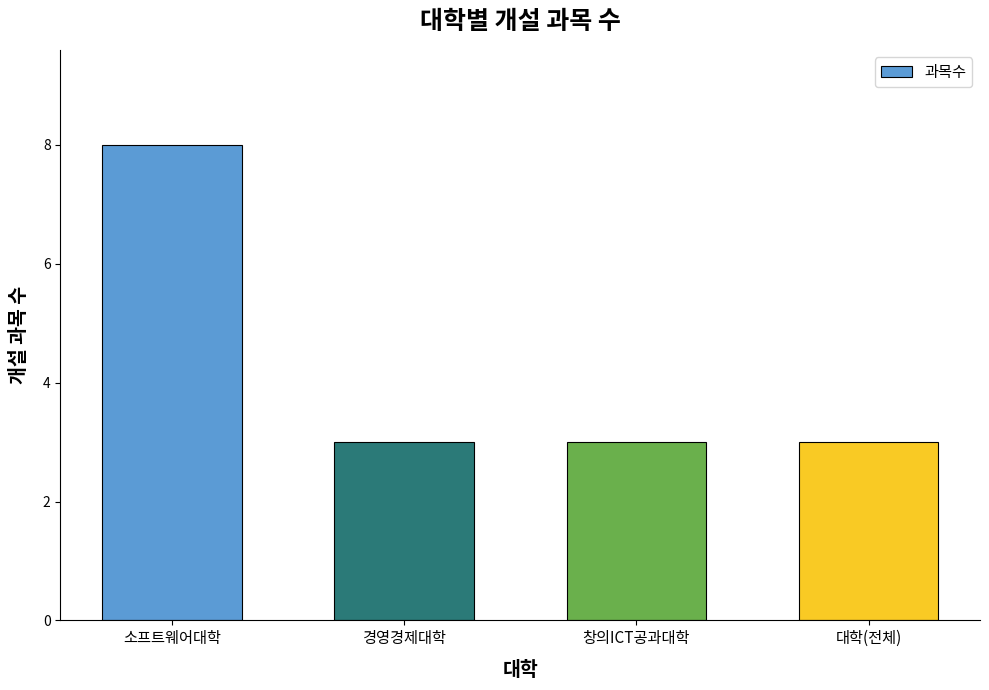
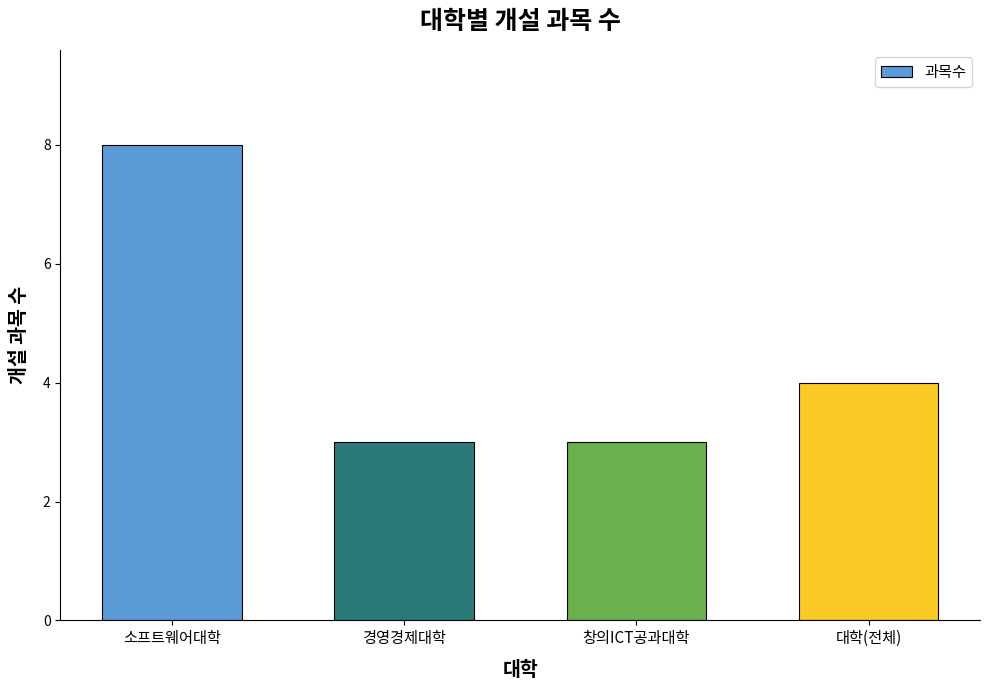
  {
    "소프트웨어대학": 8,
    "경영경제대학": 3,
    "창의ICT공과대학": 3,
-   "대학(전체)": 3
+   "대학(전체)": 4
  }
